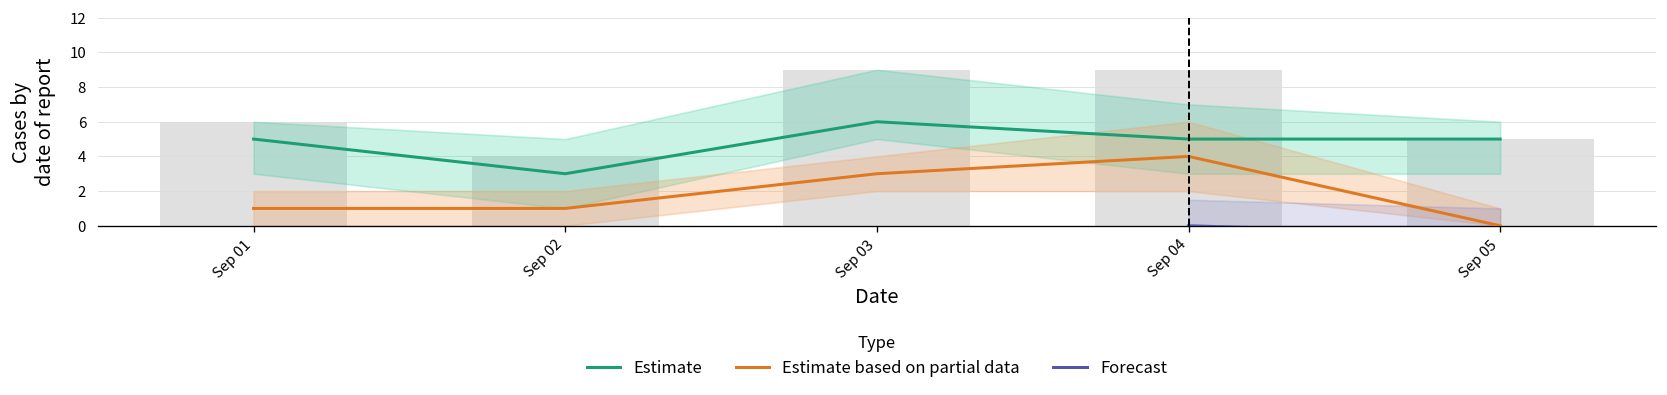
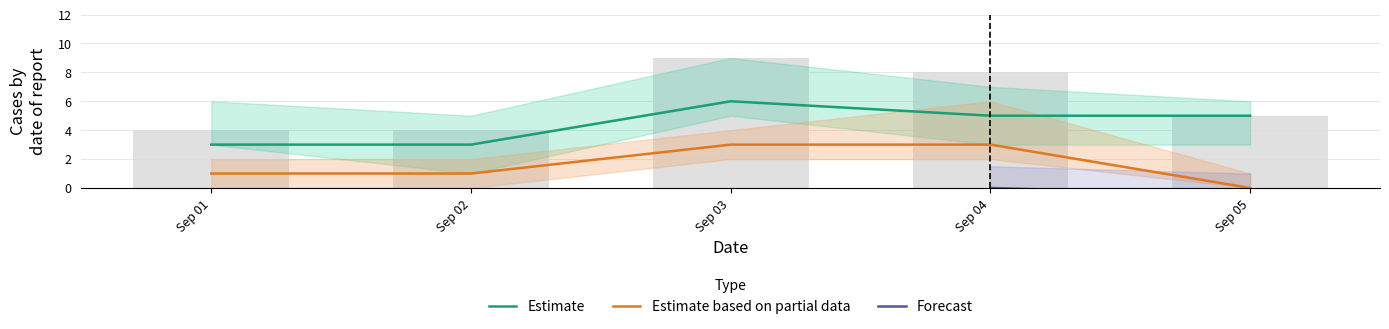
  {
    "Estimate": {
-     "Sep 01": 5,
+     "Sep 01": 3,
      "Sep 02": 3,
      "Sep 03": 6,
      "Sep 04": 5,
      "Sep 05": 5
    },
    "Estimate based on partial data": {
      "Sep 01": 1,
      "Sep 02": 1,
      "Sep 03": 3,
-     "Sep 04": 4,
+     "Sep 04": 3,
      "Sep 05": 0
    },
    "Forecast": {
      "Sep 04": 0
    }
  }
